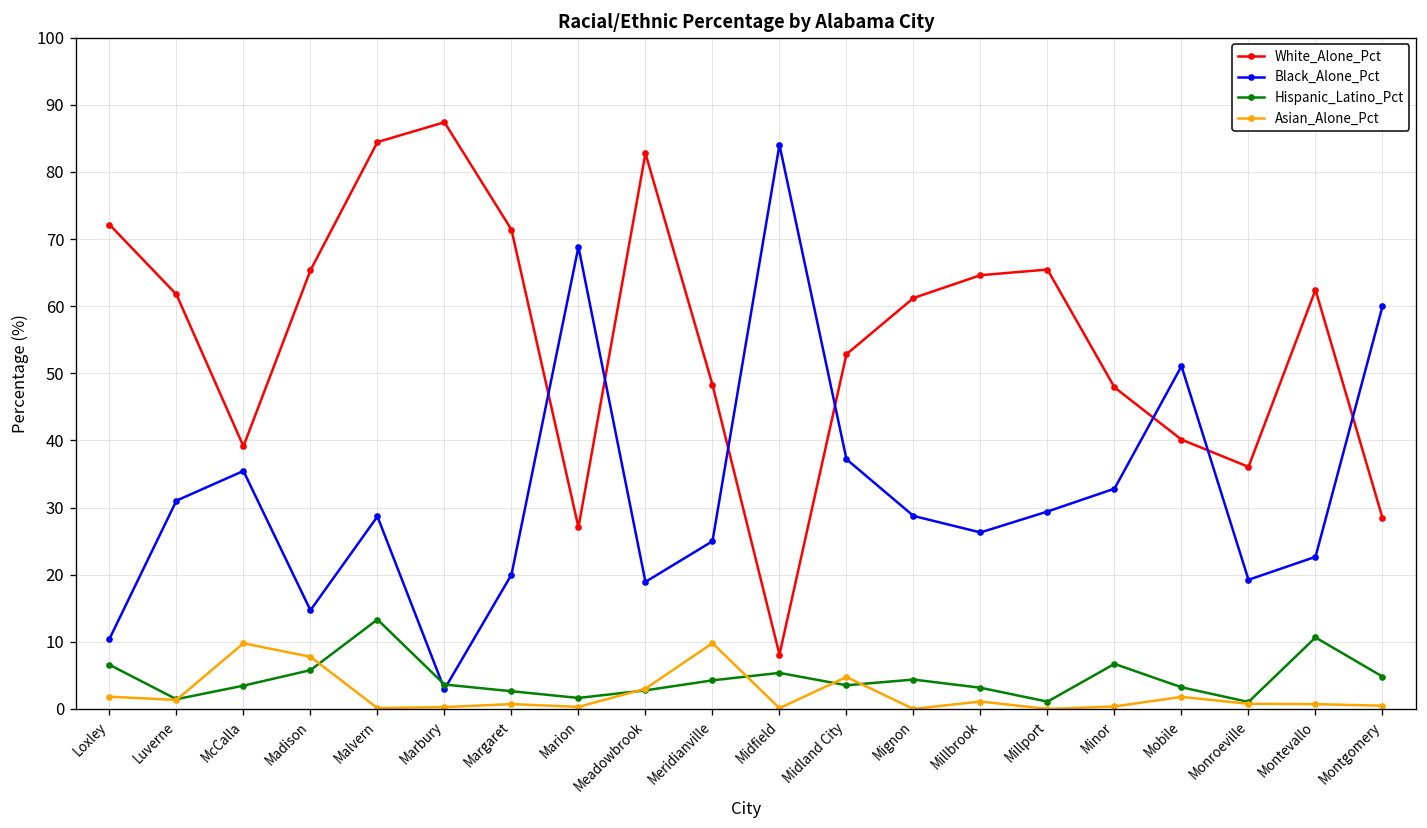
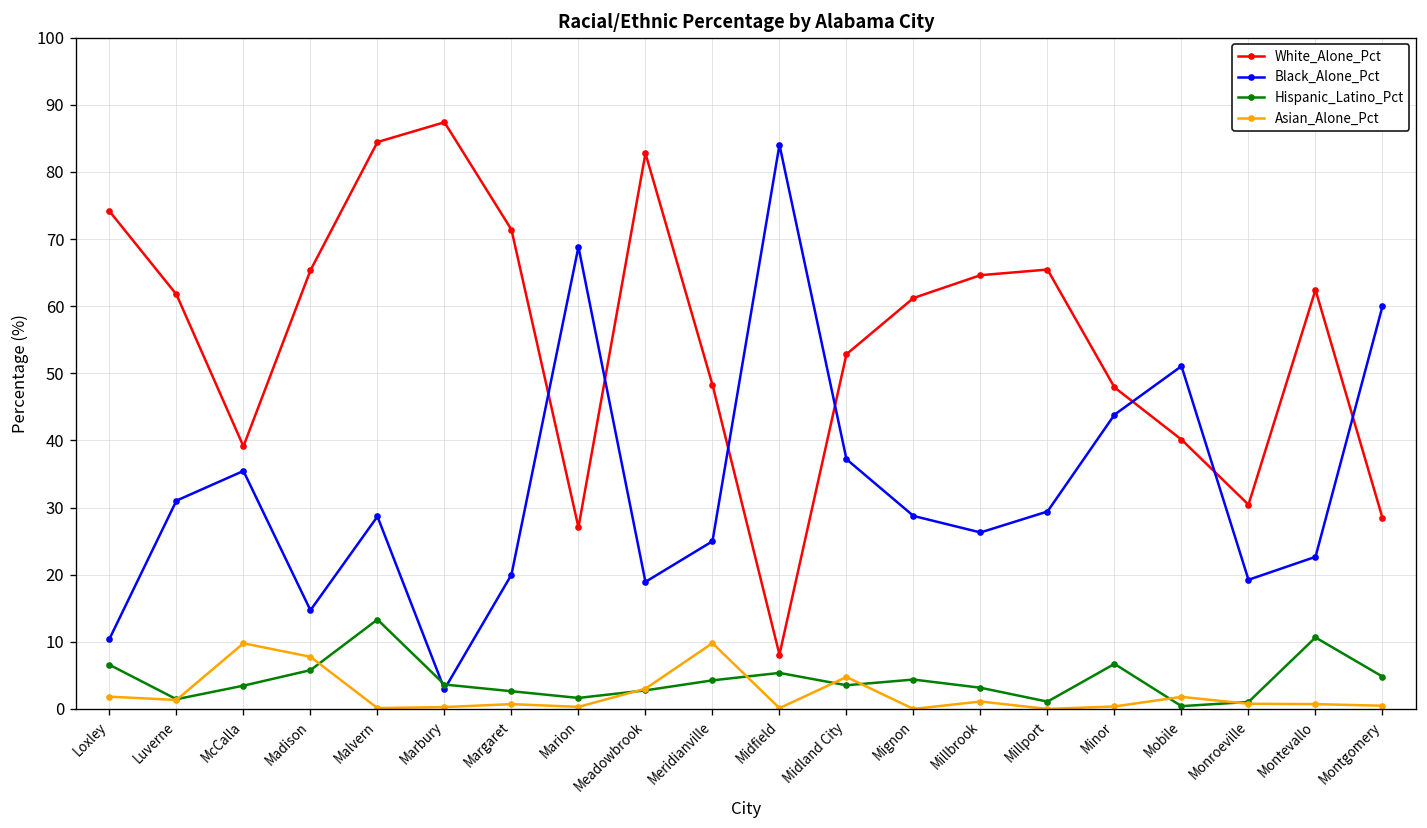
  {
    "White_Alone_Pct": {
-     "Loxley": 72,
+     "Loxley": 74,
      "Luverne": 62,
      "McCalla": 39,
      "Madison": 65,
      "Malvern": 84,
      "Marbury": 87,
      "Margaret": 71,
      "Marion": 27,
      "Meadowbrook": 83,
      "Meridianville": 48,
      "Midfield": 8,
      "Midland City": 53,
      "Mignon": 61,
      "Millbrook": 65,
      "Millport": 65,
      "Minor": 48,
      "Mobile": 40,
-     "Monroeville": 36,
+     "Monroeville": 30,
      "Montevallo": 62,
      "Montgomery": 28
    },
    "Black_Alone_Pct": {
      "Loxley": 10,
      "Luverne": 31,
      "McCalla": 35,
      "Madison": 15,
      "Malvern": 29,
      "Marbury": 3,
      "Margaret": 20,
      "Marion": 69,
      "Meadowbrook": 19,
      "Meridianville": 25,
      "Midfield": 84,
      "Midland City": 37,
      "Mignon": 29,
      "Millbrook": 26,
      "Millport": 29,
-     "Minor": 33,
+     "Minor": 44,
      "Mobile": 51,
      "Monroeville": 19,
      "Montevallo": 23,
      "Montgomery": 60
    },
    "Hispanic_Latino_Pct": {
      "Loxley": 7,
      "McCalla": 3,
      "Madison": 6,
      "Malvern": 13,
      "Marbury": 4,
      "Margaret": 3,
      "Marion": 2,
      "Meridianville": 4,
      "Midfield": 5,
      "Midland City": 4,
      "Mignon": 4,
      "Millbrook": 3,
      "Millport": 1,
      "Minor": 7,
-     "Mobile": 3,
+     "Mobile": 0,
      "Montevallo": 11,
      "Montgomery": 5
    },
    "Asian_Alone_Pct": {
      "Loxley": 2,
      "McCalla": 10,
      "Madison": 8,
      "Malvern": 0,
      "Marbury": 0,
      "Margaret": 1,
      "Marion": 0,
      "Meridianville": 10,
      "Midfield": 0,
      "Midland City": 5,
      "Mignon": 0,
      "Millbrook": 1,
      "Millport": 0,
      "Minor": 0,
      "Mobile": 2,
      "Montevallo": 1,
      "Montgomery": 0
    }
  }
